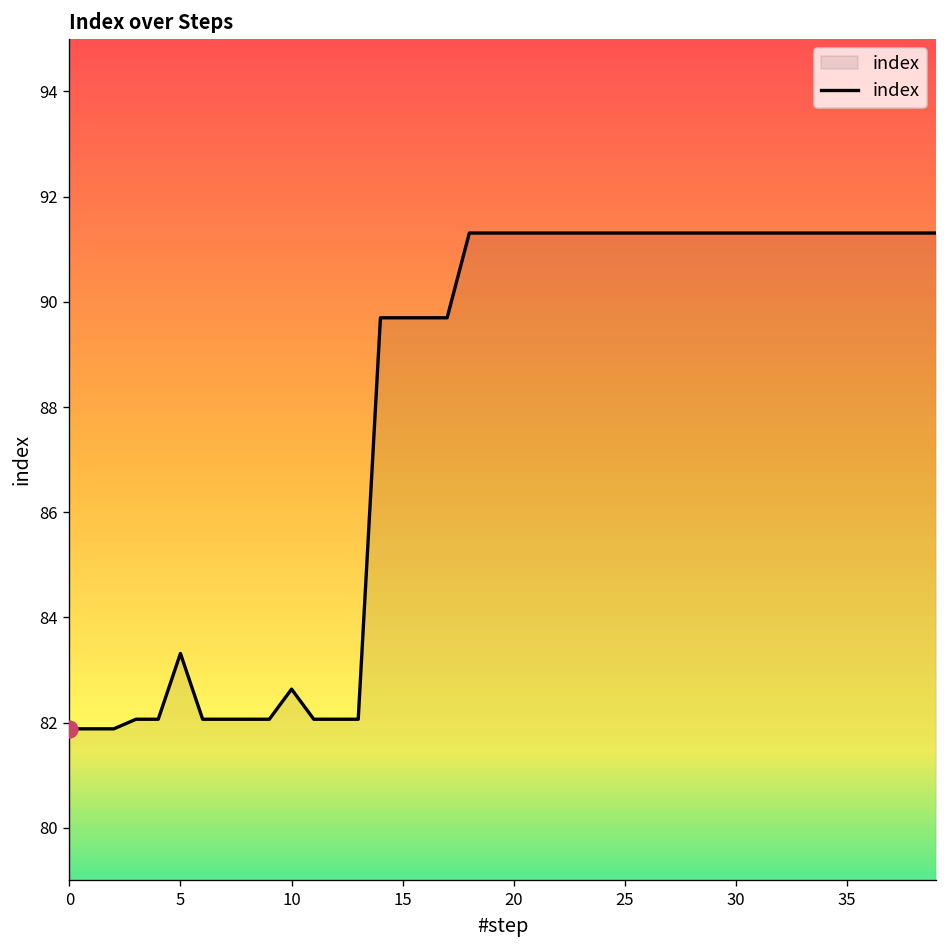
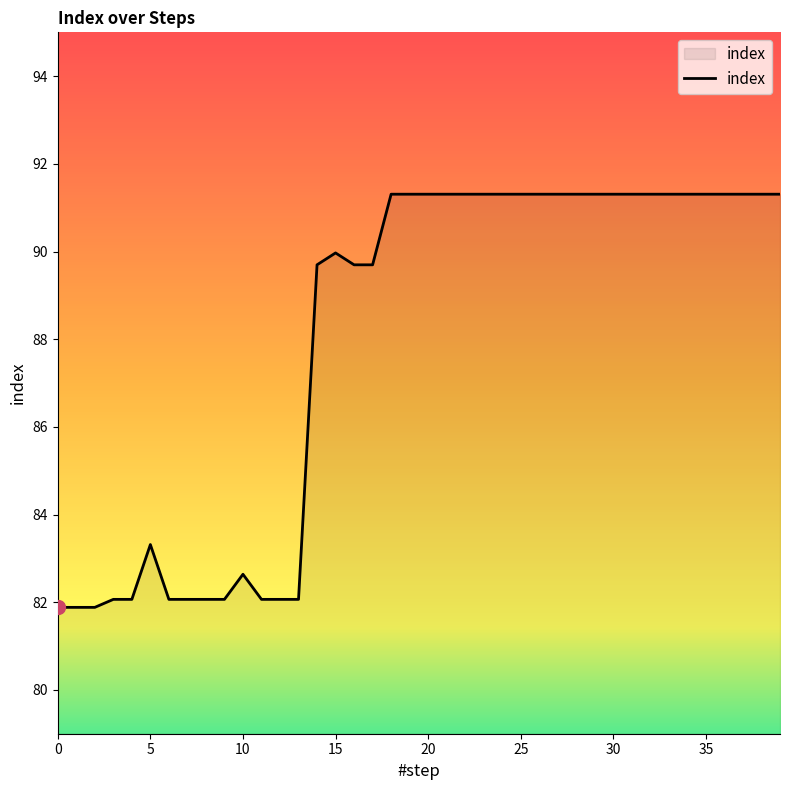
  {
    "index": {
      "5": 83.3,
      "10": 82.6,
-     "15": 89.7,
+     "15": 90.0,
      "20": 91.3,
      "25": 91.3,
      "30": 91.3,
      "35": 91.3
    }
  }
